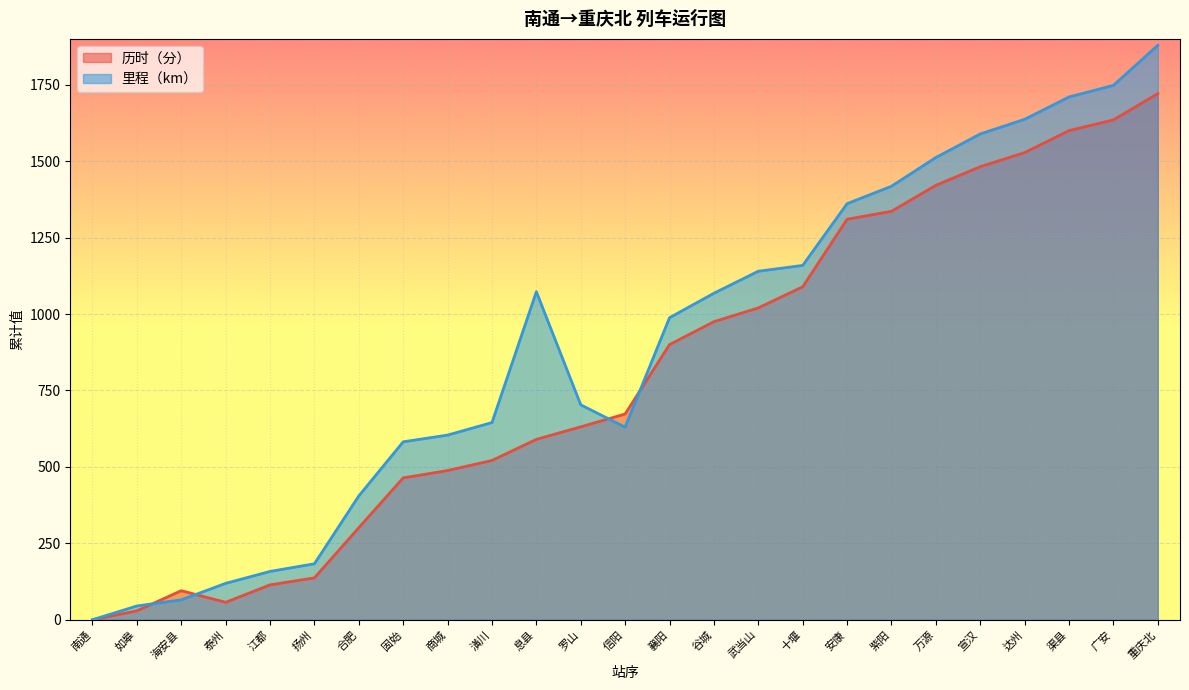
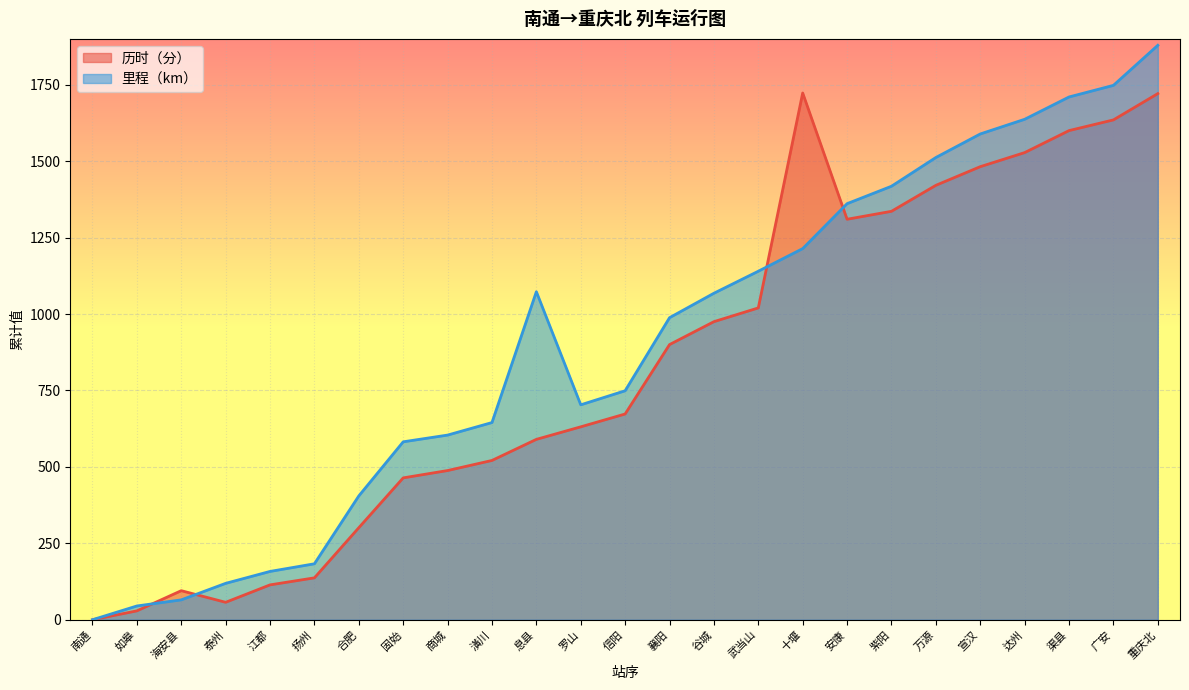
  {
    "历时（分）": {
      "如皋": 30,
      "海安县": 100,
      "泰州": 60,
      "江都": 110,
      "扬州": 140,
      "合肥": 300,
      "固始": 460,
      "商城": 490,
      "潢川": 520,
      "息县": 590,
      "罗山": 630,
      "信阳": 670,
      "襄阳": 900,
      "谷城": 980,
      "武当山": 1020,
-     "十堰": 1090,
+     "十堰": 1720,
      "安康": 1310,
      "紫阳": 1340,
      "万源": 1420,
      "宣汉": 1480,
      "达州": 1530,
      "渠县": 1600,
      "广安": 1640,
      "重庆北": 1720
    },
    "里程（km）": {
      "如皋": 50,
      "海安县": 70,
      "泰州": 120,
      "江都": 160,
      "扬州": 180,
      "合肥": 410,
      "固始": 580,
      "商城": 600,
      "潢川": 650,
      "息县": 1070,
      "罗山": 700,
-     "信阳": 630,
+     "信阳": 750,
      "襄阳": 990,
      "谷城": 1070,
      "武当山": 1140,
-     "十堰": 1160,
+     "十堰": 1210,
      "安康": 1360,
      "紫阳": 1420,
      "万源": 1510,
      "宣汉": 1590,
      "达州": 1640,
      "渠县": 1710,
      "广安": 1750,
      "重庆北": 1880
    }
  }
